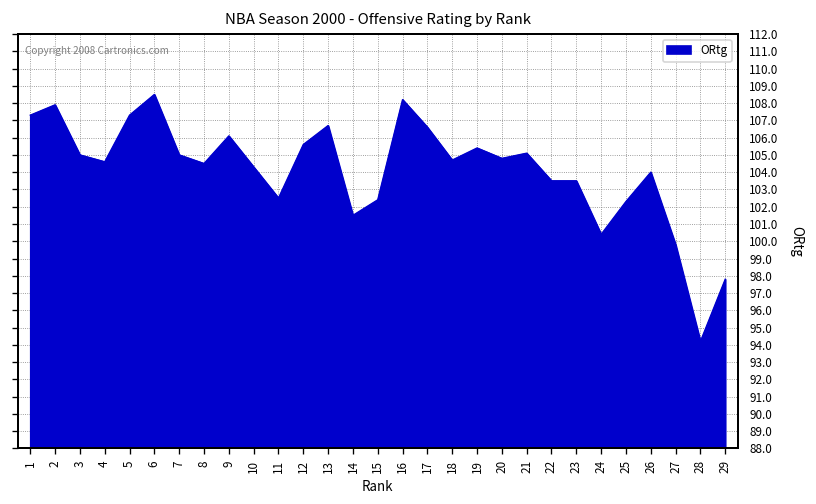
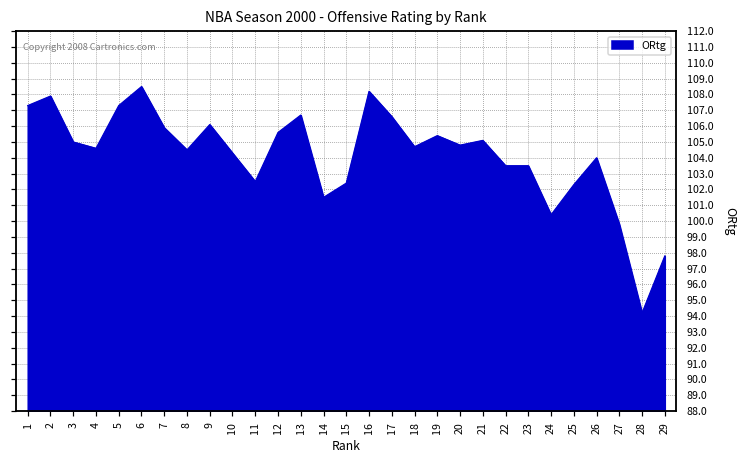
  {
    "1": 107.3,
    "2": 107.9,
    "3": 105.0,
    "4": 104.6,
    "5": 107.3,
    "6": 108.5,
-   "7": 105.0,
+   "7": 105.9,
    "8": 104.5,
    "9": 106.1,
    "10": 104.3,
    "11": 102.5,
    "12": 105.6,
    "13": 106.7,
    "14": 101.5,
    "15": 102.4,
    "16": 108.2,
    "17": 106.6,
    "18": 104.7,
    "19": 105.4,
    "20": 104.8,
    "21": 105.1,
    "22": 103.5,
    "23": 103.5,
    "24": 100.4,
    "25": 102.3,
    "26": 104.0,
    "27": 99.8,
    "28": 94.2,
    "29": 97.8
  }
